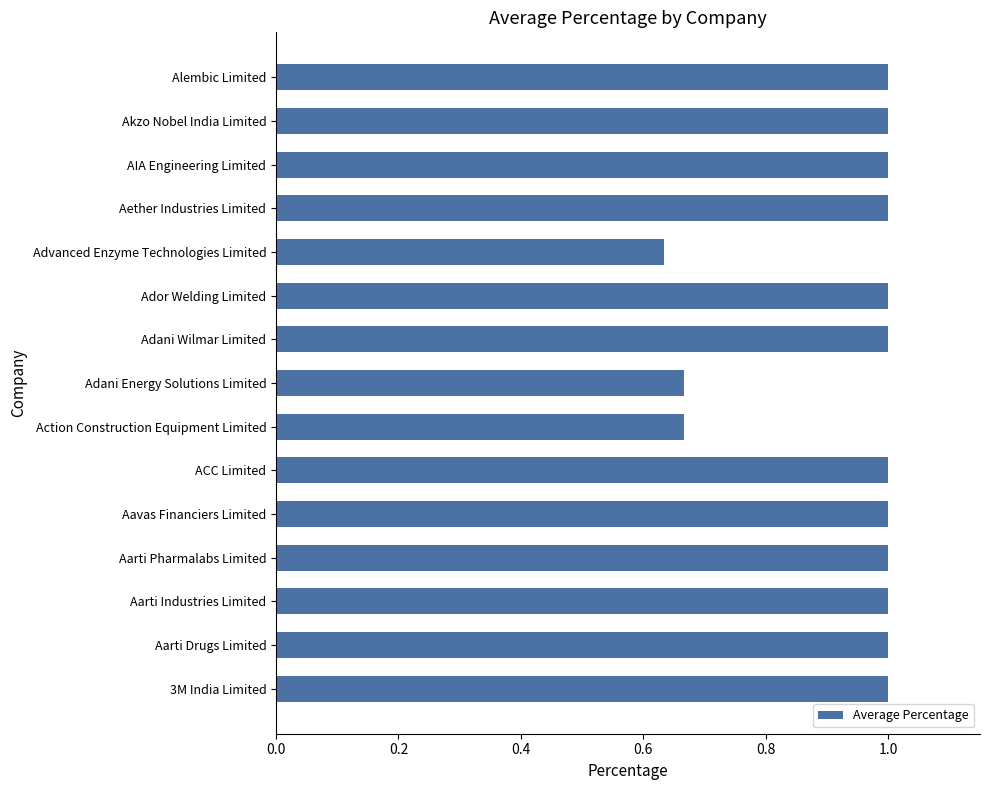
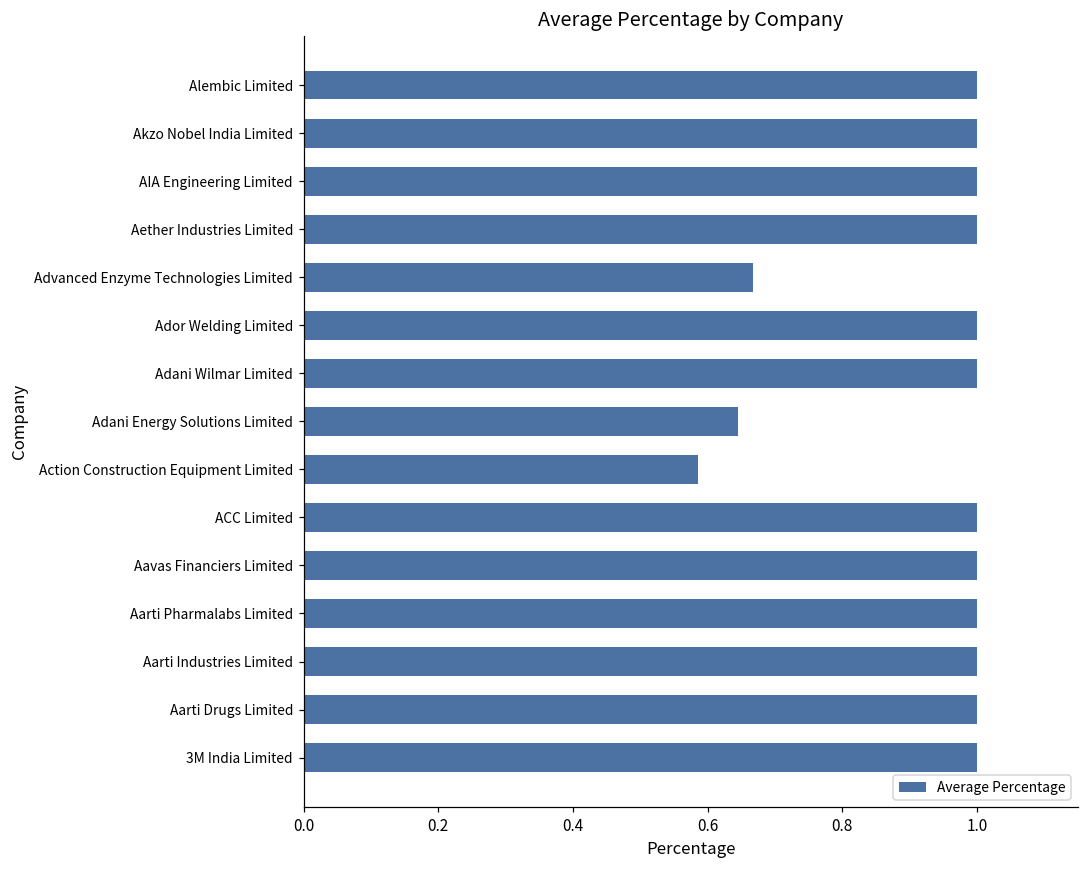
  {
    "Alembic Limited": 1.00,
    "Akzo Nobel India Limited": 1.00,
    "AIA Engineering Limited": 1.00,
    "Aether Industries Limited": 1.00,
-   "Advanced Enzyme Technologies Limited": 0.63,
+   "Advanced Enzyme Technologies Limited": 0.67,
    "Ador Welding Limited": 1.00,
    "Adani Wilmar Limited": 1.00,
-   "Adani Energy Solutions Limited": 0.67,
-   "Action Construction Equipment Limited": 0.67,
+   "Adani Energy Solutions Limited": 0.65,
+   "Action Construction Equipment Limited": 0.59,
    "ACC Limited": 1.00,
    "Aavas Financiers Limited": 1.00,
    "Aarti Pharmalabs Limited": 1.00,
    "Aarti Industries Limited": 1.00,
    "Aarti Drugs Limited": 1.00,
    "3M India Limited": 1.00
  }
